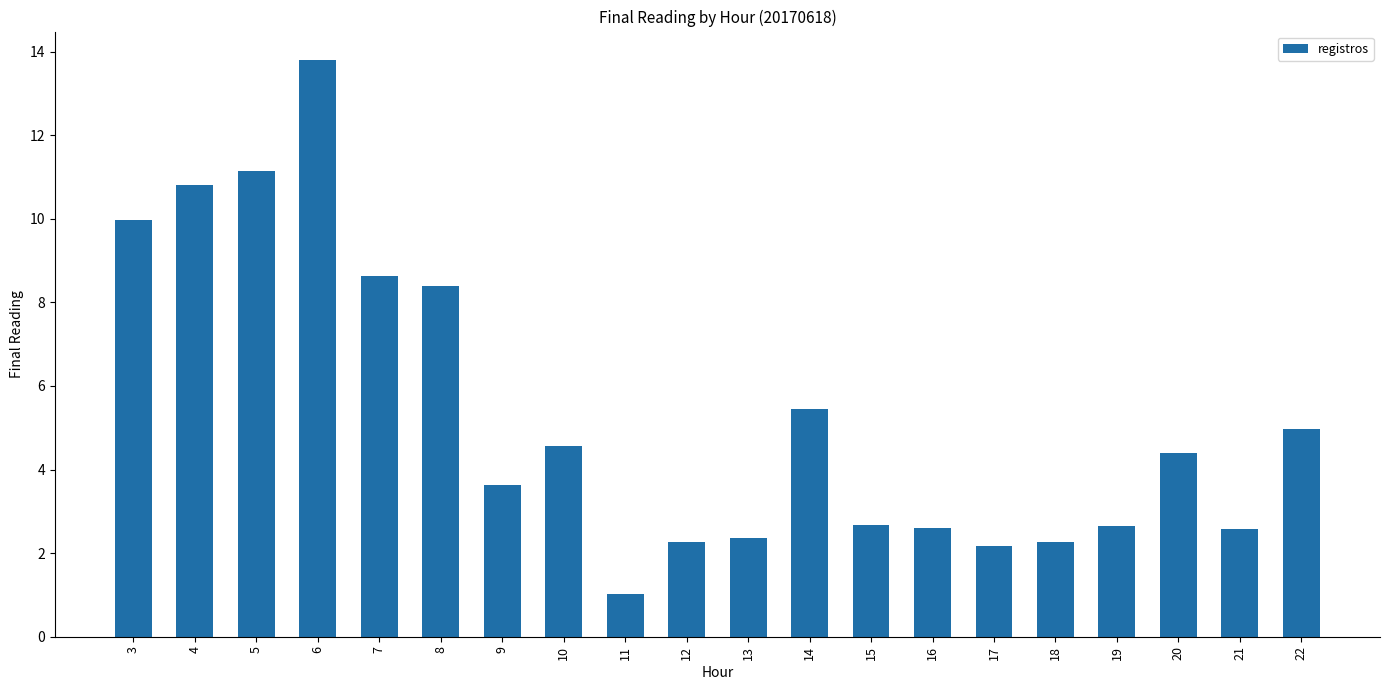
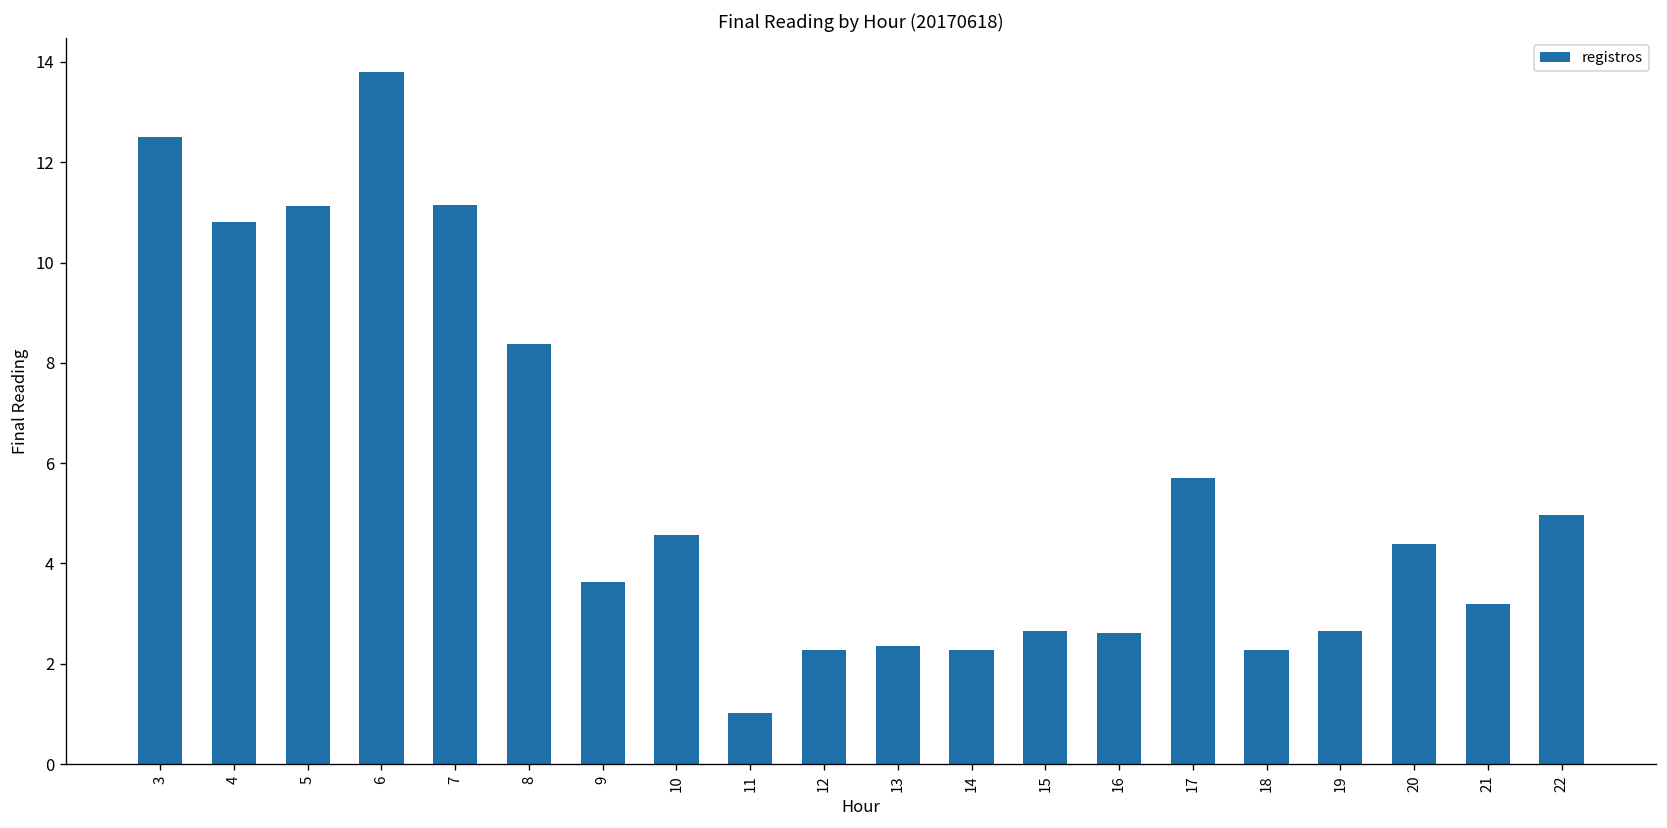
  {
-   "3": 10.0,
+   "3": 12.5,
    "4": 10.8,
    "5": 11.1,
    "6": 13.8,
-   "7": 8.6,
+   "7": 11.2,
    "8": 8.4,
    "9": 3.6,
    "10": 4.6,
    "11": 1.0,
    "12": 2.3,
    "13": 2.4,
-   "14": 5.4,
+   "14": 2.3,
    "15": 2.7,
    "16": 2.6,
-   "17": 2.2,
+   "17": 5.7,
    "18": 2.3,
    "19": 2.6,
    "20": 4.4,
-   "21": 2.6,
+   "21": 3.2,
    "22": 5.0
  }
